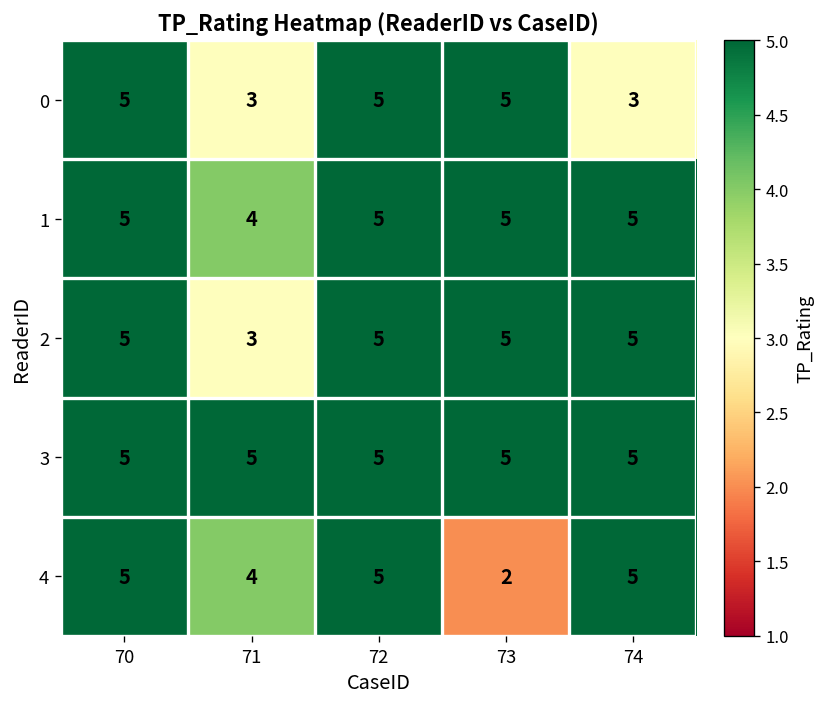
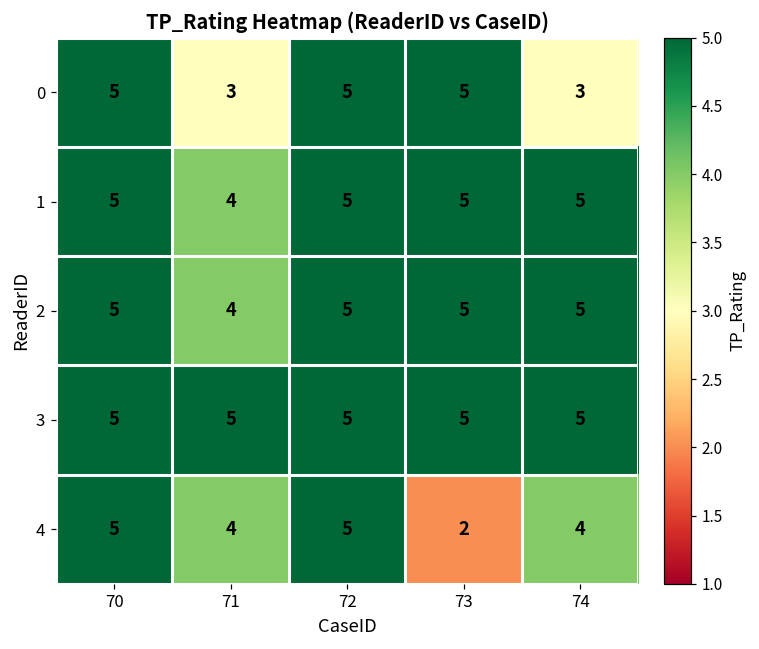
  {
    "0": {
      "70": 5,
      "71": 3,
      "72": 5,
      "73": 5,
      "74": 3
    },
    "1": {
      "70": 5,
      "71": 4,
      "72": 5,
      "73": 5,
      "74": 5
    },
    "2": {
      "70": 5,
-     "71": 3,
+     "71": 4,
      "72": 5,
      "73": 5,
      "74": 5
    },
    "3": {
      "70": 5,
      "71": 5,
      "72": 5,
      "73": 5,
      "74": 5
    },
    "4": {
      "70": 5,
      "71": 4,
      "72": 5,
      "73": 2,
-     "74": 5
+     "74": 4
    }
  }
